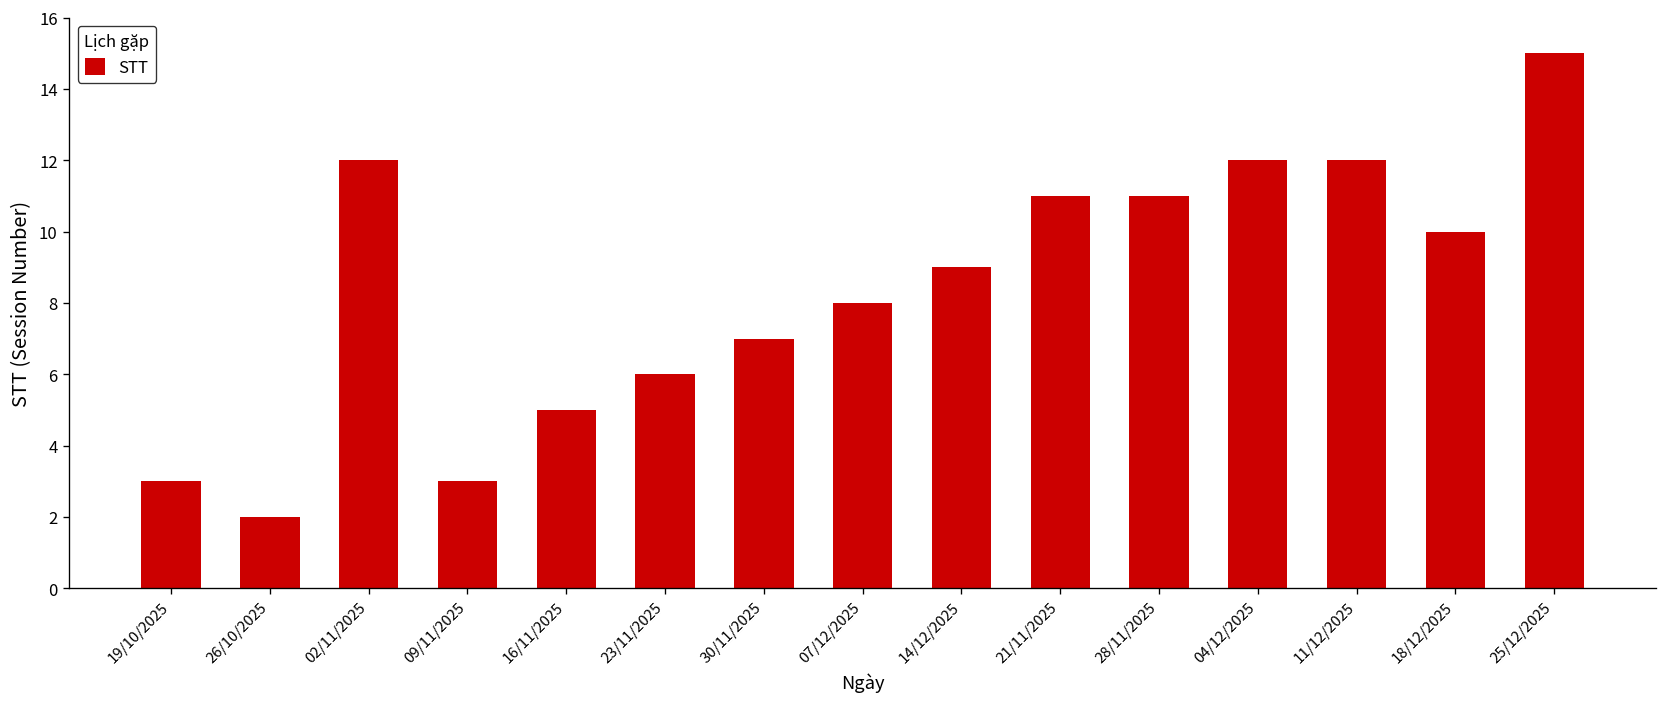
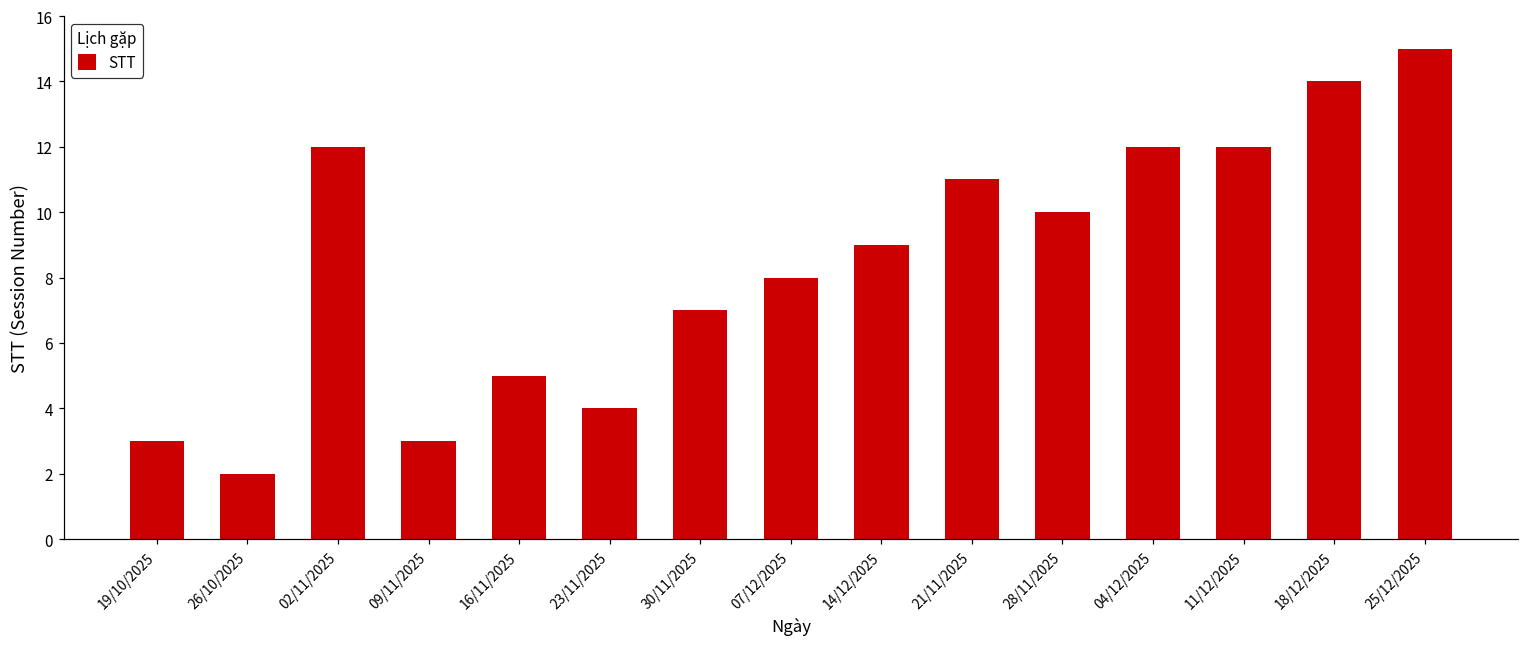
  {
    "19/10/2025": 3,
    "26/10/2025": 2,
    "02/11/2025": 12,
    "09/11/2025": 3,
    "16/11/2025": 5,
-   "23/11/2025": 6,
+   "23/11/2025": 4,
    "30/11/2025": 7,
    "07/12/2025": 8,
    "14/12/2025": 9,
    "21/11/2025": 11,
-   "28/11/2025": 11,
+   "28/11/2025": 10,
    "04/12/2025": 12,
    "11/12/2025": 12,
-   "18/12/2025": 10,
+   "18/12/2025": 14,
    "25/12/2025": 15
  }
